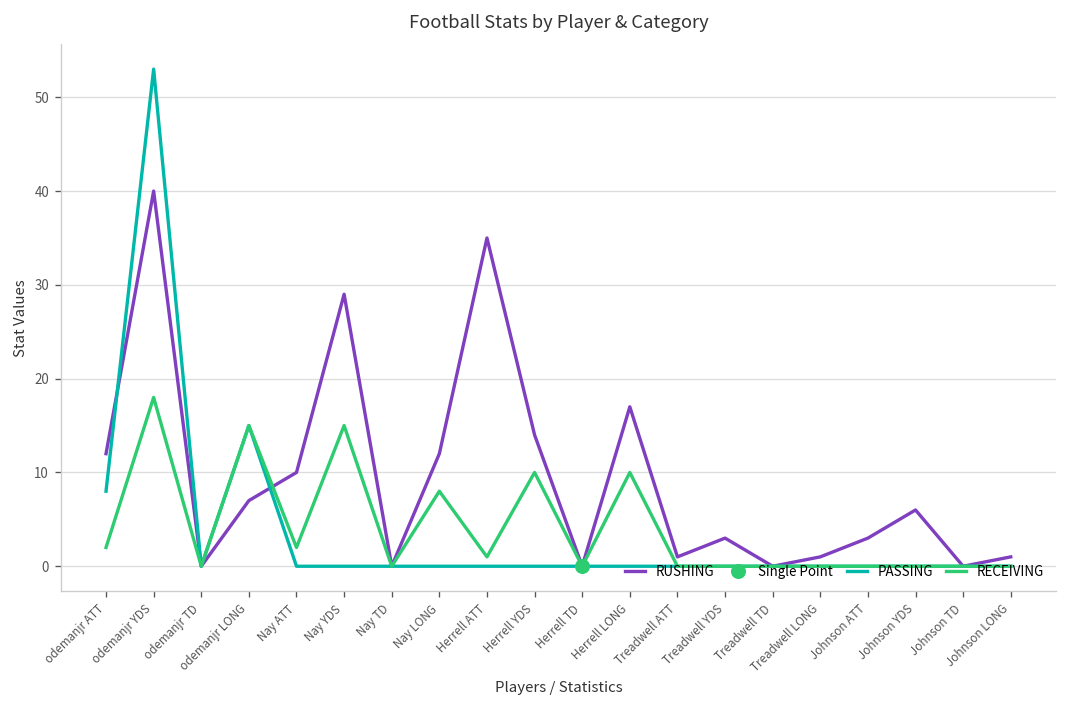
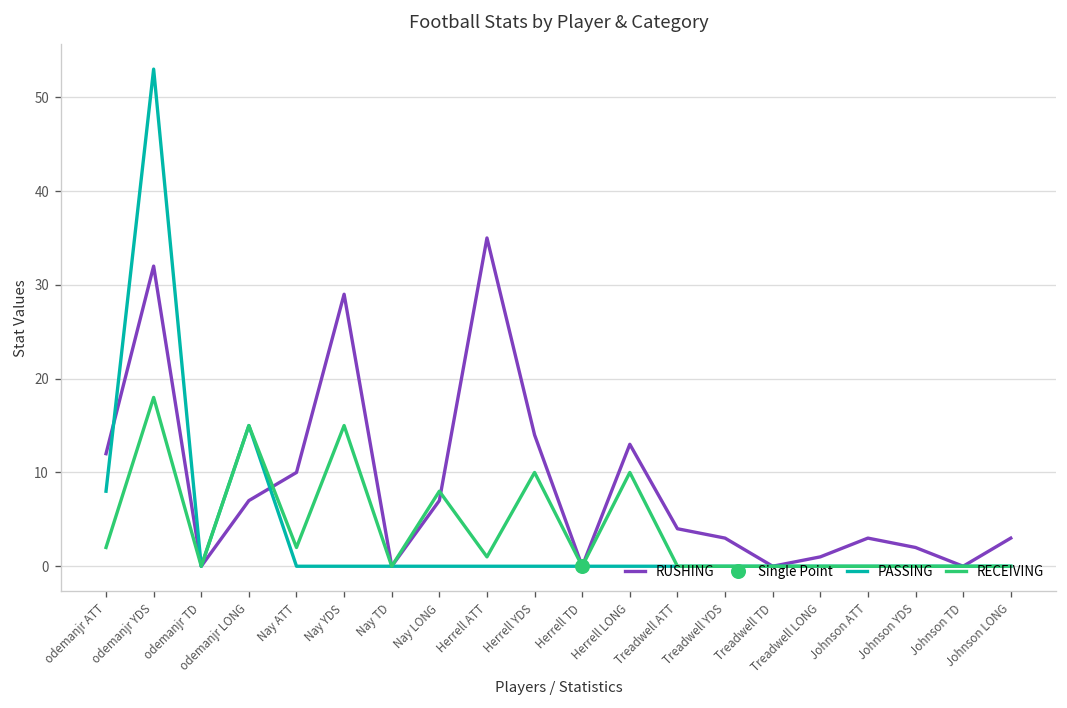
  {
    "RUSHING": {
      "odemanjr ATT": 12,
-     "odemanjr YDS": 40,
+     "odemanjr YDS": 32,
      "odemanjr LONG": 7,
      "Nay ATT": 10,
      "Nay YDS": 29,
-     "Nay LONG": 12,
+     "Nay LONG": 7,
      "Herrell ATT": 35,
      "Herrell YDS": 14,
-     "Herrell LONG": 17,
-     "Treadwell ATT": 1,
+     "Herrell LONG": 13,
+     "Treadwell ATT": 4,
      "Treadwell YDS": 3,
      "Treadwell LONG": 1,
      "Johnson ATT": 3,
-     "Johnson YDS": 6,
-     "Johnson LONG": 1
+     "Johnson YDS": 2,
+     "Johnson LONG": 3
    },
    "PASSING": {
      "odemanjr ATT": 8,
      "odemanjr YDS": 53,
      "Nay ATT": 0,
      "Nay YDS": 0,
      "Nay LONG": 0,
      "Herrell ATT": 0,
      "Herrell YDS": 0,
      "Herrell LONG": 0
    }
  }
